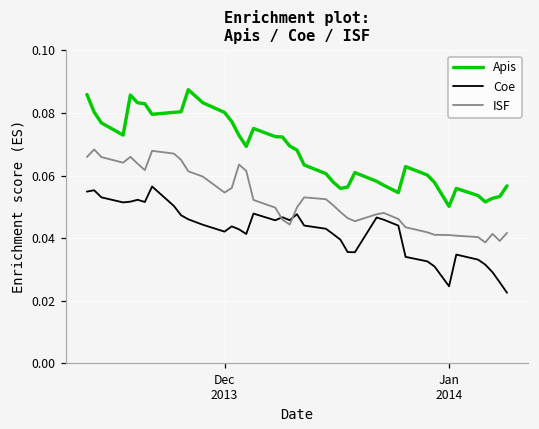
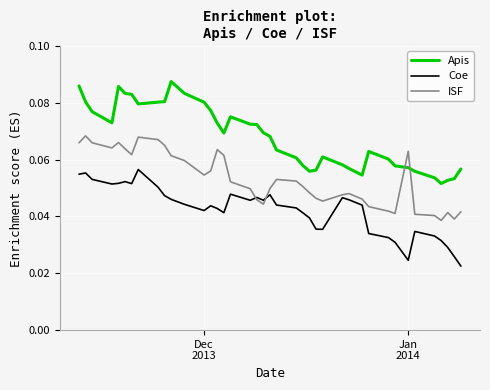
  {
    "Apis": {
      "Dec 2013": 0.080,
-     "Jan 2014": 0.050
+     "Jan 2014": 0.057
    },
    "Coe": {
      "Dec 2013": 0.042,
      "Jan 2014": 0.025
    },
    "ISF": {
      "Dec 2013": 0.055,
-     "Jan 2014": 0.041
+     "Jan 2014": 0.063
    }
  }
